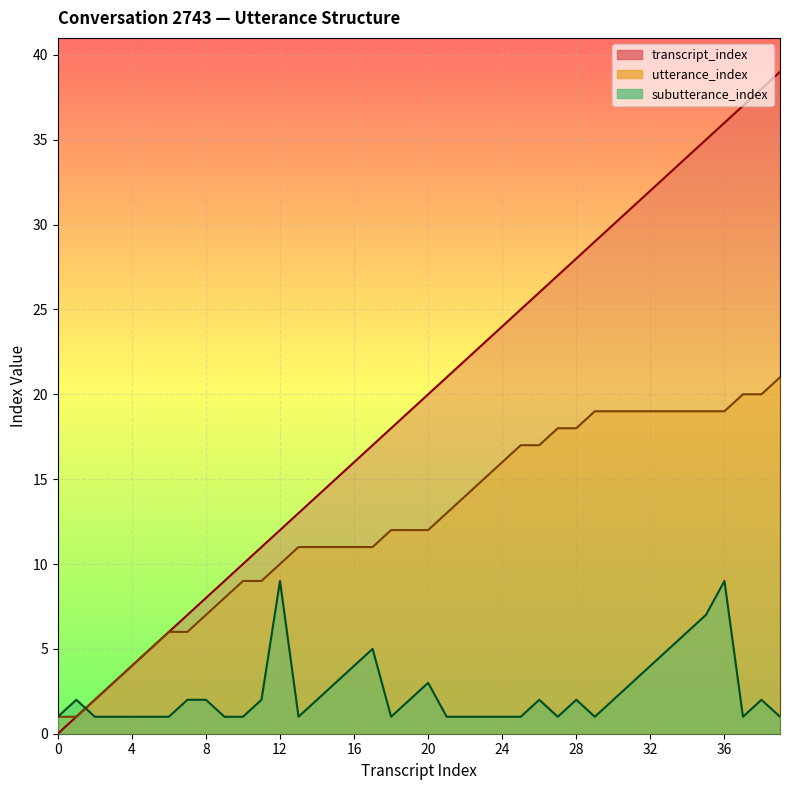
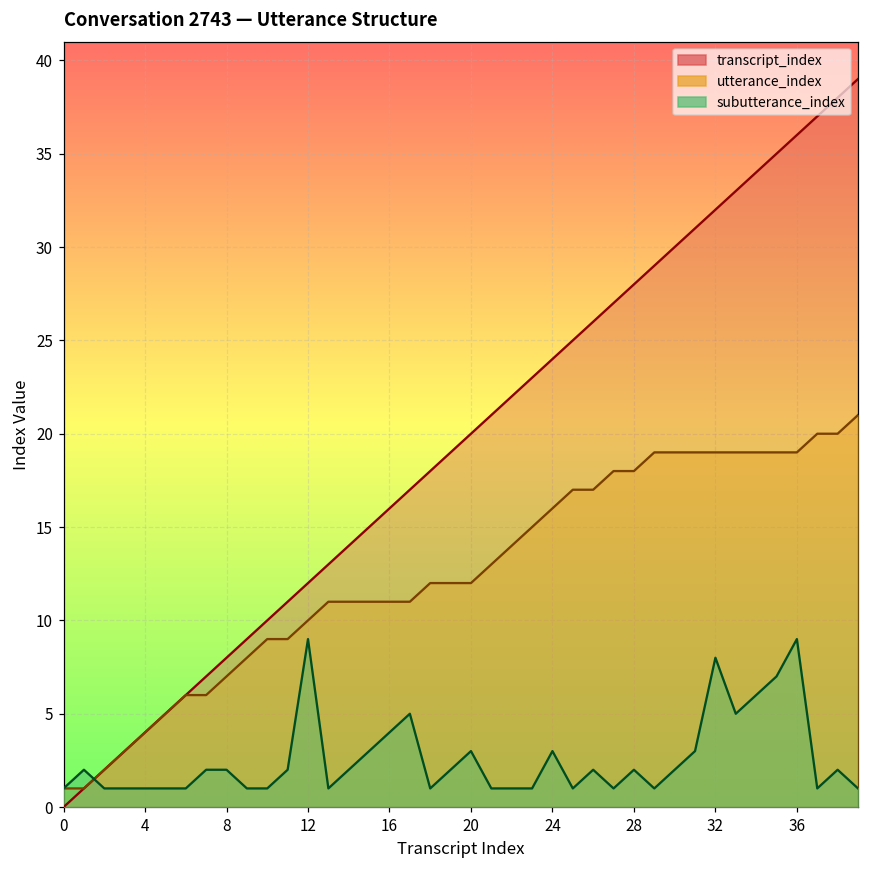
  {
    "subutterance_index": {
      "4": 1,
      "8": 2,
      "12": 9,
      "16": 4,
      "20": 3,
-     "24": 1,
+     "24": 3,
      "28": 2,
-     "32": 4,
+     "32": 8,
      "36": 9
    }
  }
